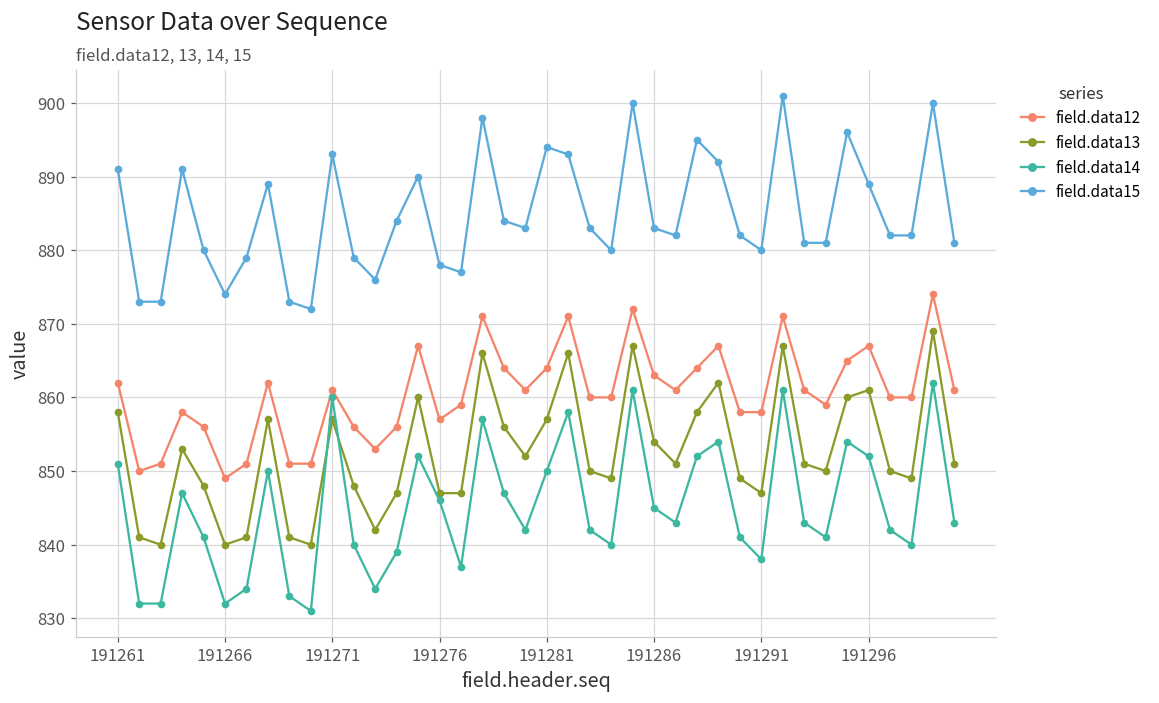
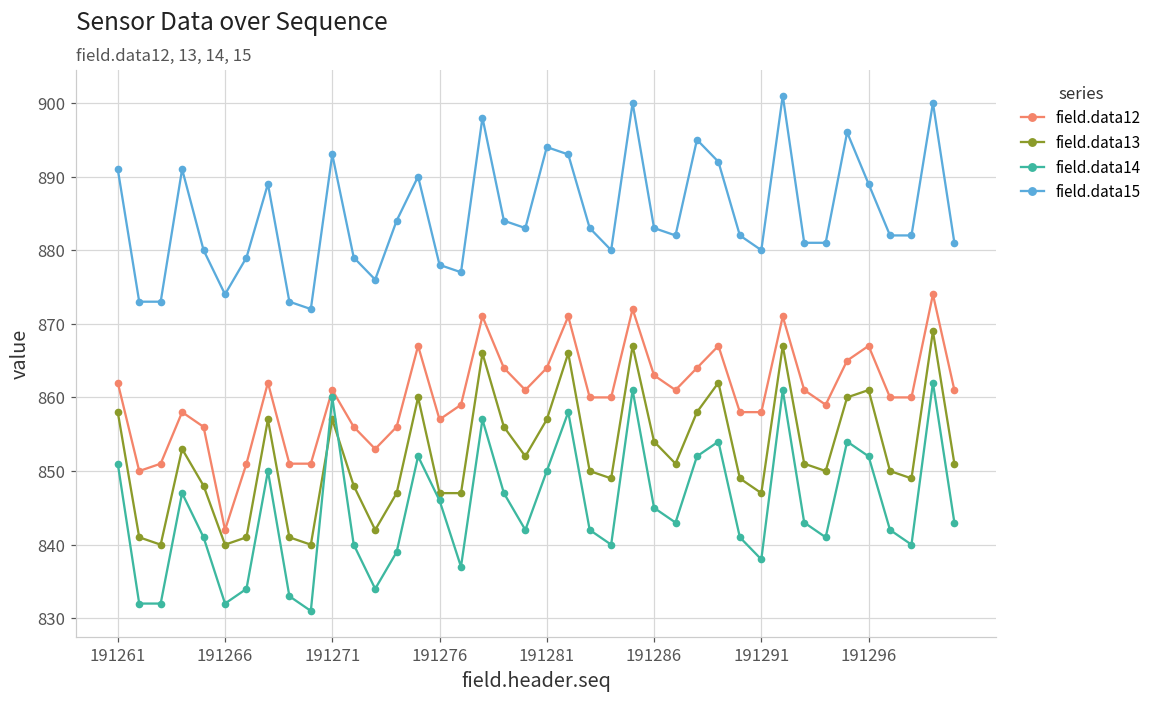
  {
    "field.data12": {
      "191261": 862,
-     "191266": 849,
+     "191266": 842,
      "191271": 861,
      "191276": 857,
      "191281": 864,
      "191286": 863,
      "191291": 858,
      "191296": 867
    },
    "field.data13": {
      "191261": 858,
      "191266": 840,
      "191271": 857,
      "191276": 847,
      "191281": 857,
      "191286": 854,
      "191291": 847,
      "191296": 861
    },
    "field.data14": {
      "191261": 851,
      "191266": 832,
      "191271": 860,
      "191276": 846,
      "191281": 850,
      "191286": 845,
      "191291": 838,
      "191296": 852
    },
    "field.data15": {
      "191261": 891,
      "191266": 874,
      "191271": 893,
      "191276": 878,
      "191281": 894,
      "191286": 883,
      "191291": 880,
      "191296": 889
    }
  }
